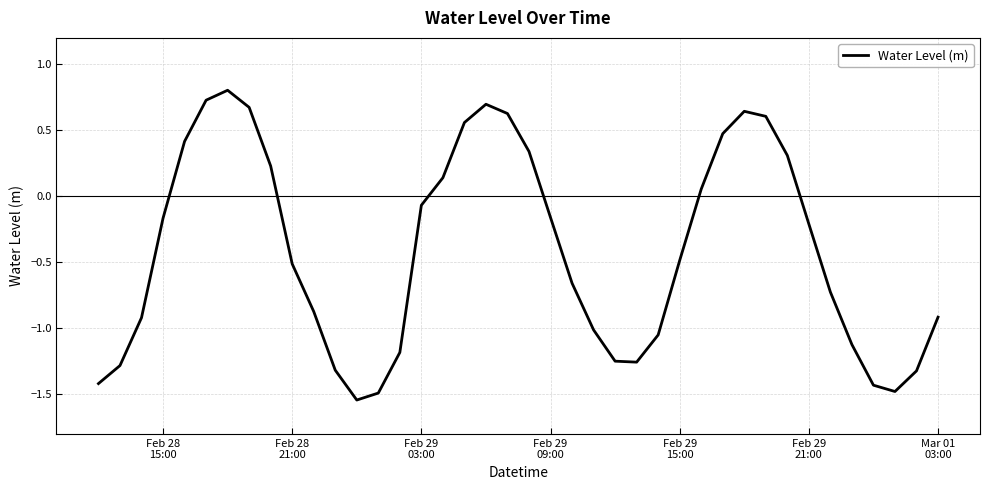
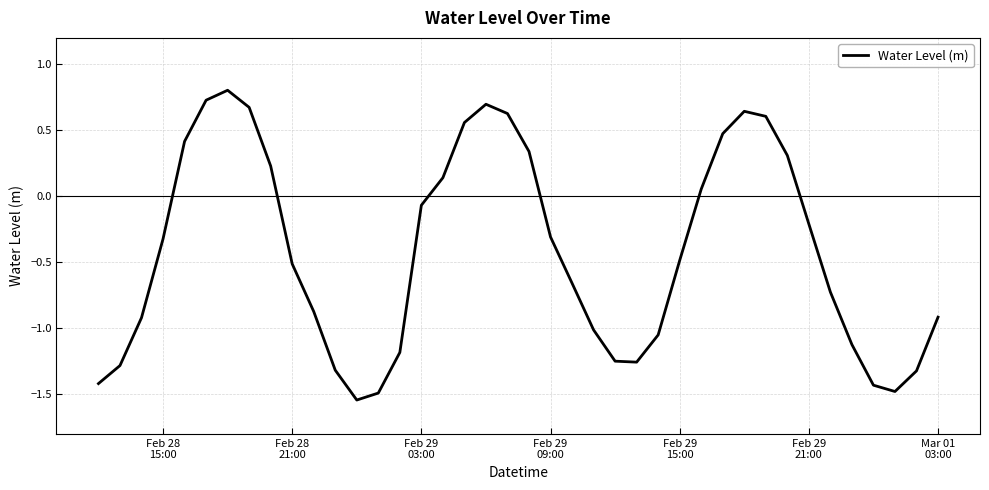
  {
-   "Feb 28 15:00": -0.17,
+   "Feb 28 15:00": -0.32,
    "Feb 28 21:00": -0.51,
    "Feb 29 03:00": -0.07,
-   "Feb 29 09:00": -0.16,
+   "Feb 29 09:00": -0.31,
    "Feb 29 15:00": -0.49,
    "Feb 29 21:00": -0.21,
    "Mar 01 03:00": -0.92
  }
